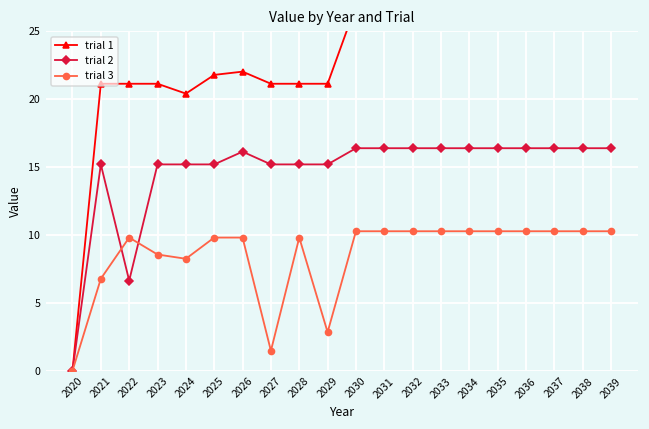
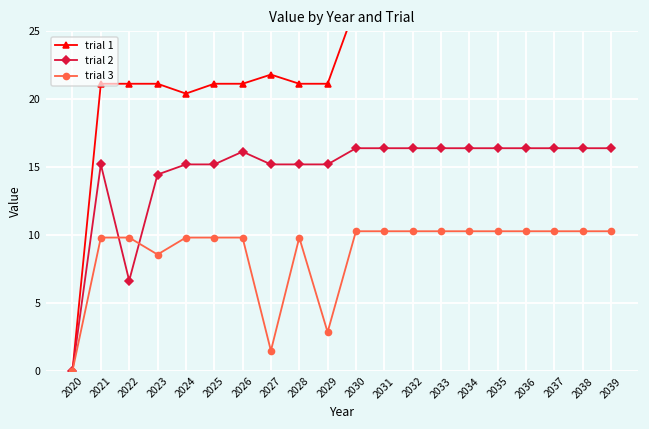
  {
    "trial 1": {
      "2022": 21.1,
      "2023": 21.1,
      "2024": 20.4,
-     "2025": 21.8,
-     "2026": 22.0,
-     "2027": 21.1,
+     "2025": 21.1,
+     "2026": 21.1,
+     "2027": 21.8,
      "2028": 21.1,
      "2029": 21.1
    },
    "trial 2": {
      "2021": 15.2,
      "2022": 6.6,
-     "2023": 15.2,
+     "2023": 14.4,
      "2024": 15.2,
      "2025": 15.2,
      "2026": 16.1,
      "2027": 15.2,
      "2028": 15.2,
      "2029": 15.2,
      "2030": 16.4,
      "2031": 16.4,
      "2032": 16.4,
      "2033": 16.4,
      "2034": 16.4,
      "2035": 16.4,
      "2036": 16.4,
      "2037": 16.4,
      "2038": 16.4,
      "2039": 16.4
    },
    "trial 3": {
-     "2021": 6.8,
+     "2021": 9.8,
      "2022": 9.8,
      "2023": 8.6,
-     "2024": 8.2,
+     "2024": 9.8,
      "2025": 9.8,
      "2026": 9.8,
      "2027": 1.5,
      "2028": 9.8,
      "2029": 2.8,
      "2030": 10.3,
      "2031": 10.3,
      "2032": 10.3,
      "2033": 10.3,
      "2034": 10.3,
      "2035": 10.3,
      "2036": 10.3,
      "2037": 10.3,
      "2038": 10.3,
      "2039": 10.3
    }
  }
